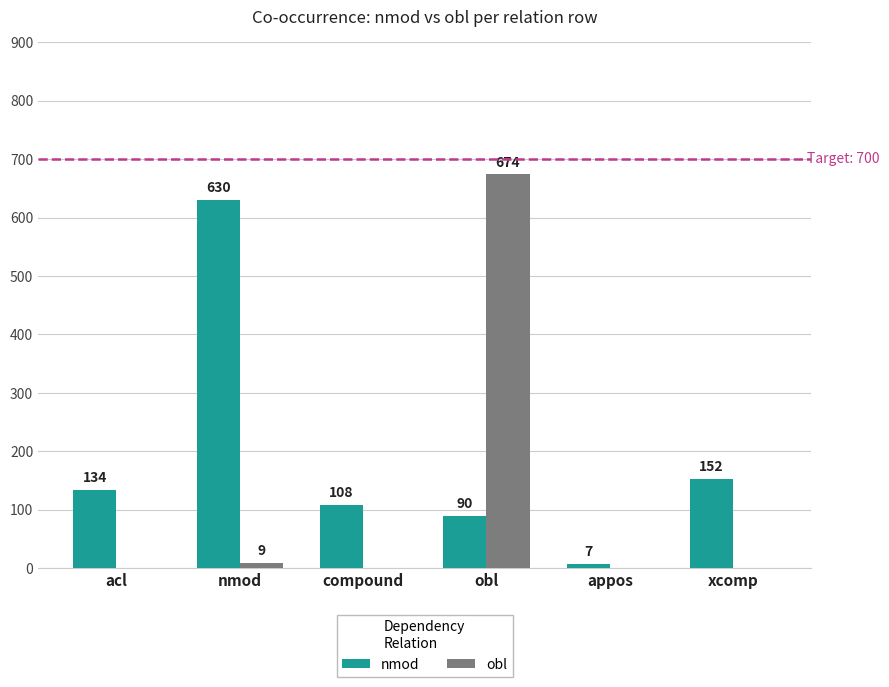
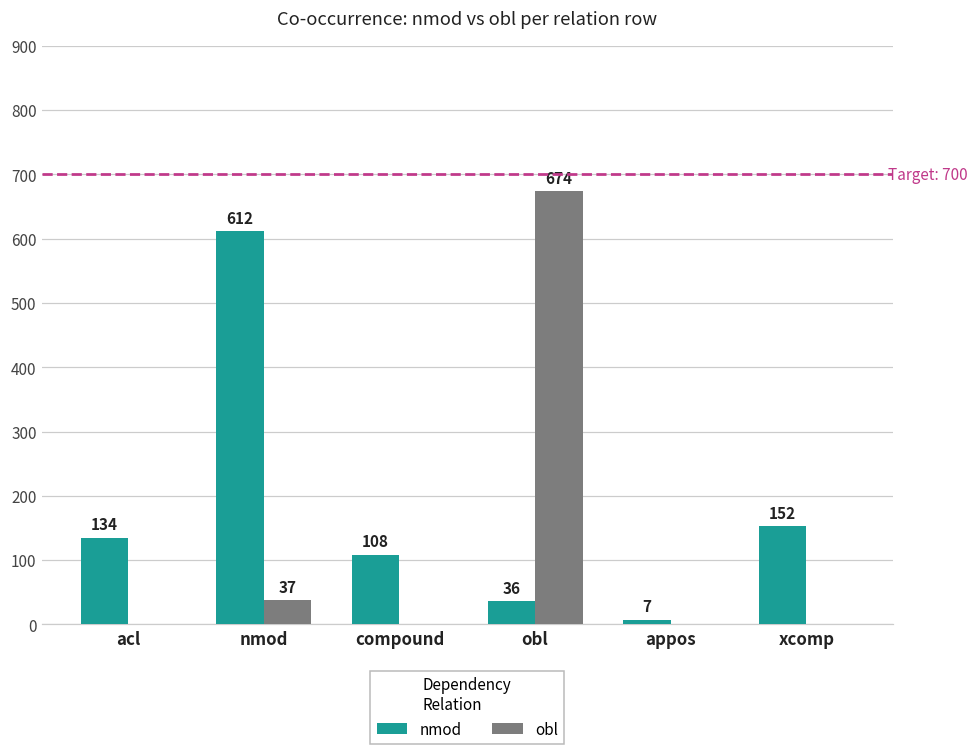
  {
    "nmod": {
-     "nmod": 630,
-     "obl": 90,
+     "nmod": 612,
+     "obl": 36,
      "appos": 7
    },
    "obl": {
-     "nmod": 9,
+     "nmod": 37,
      "obl": 674
    }
  }
